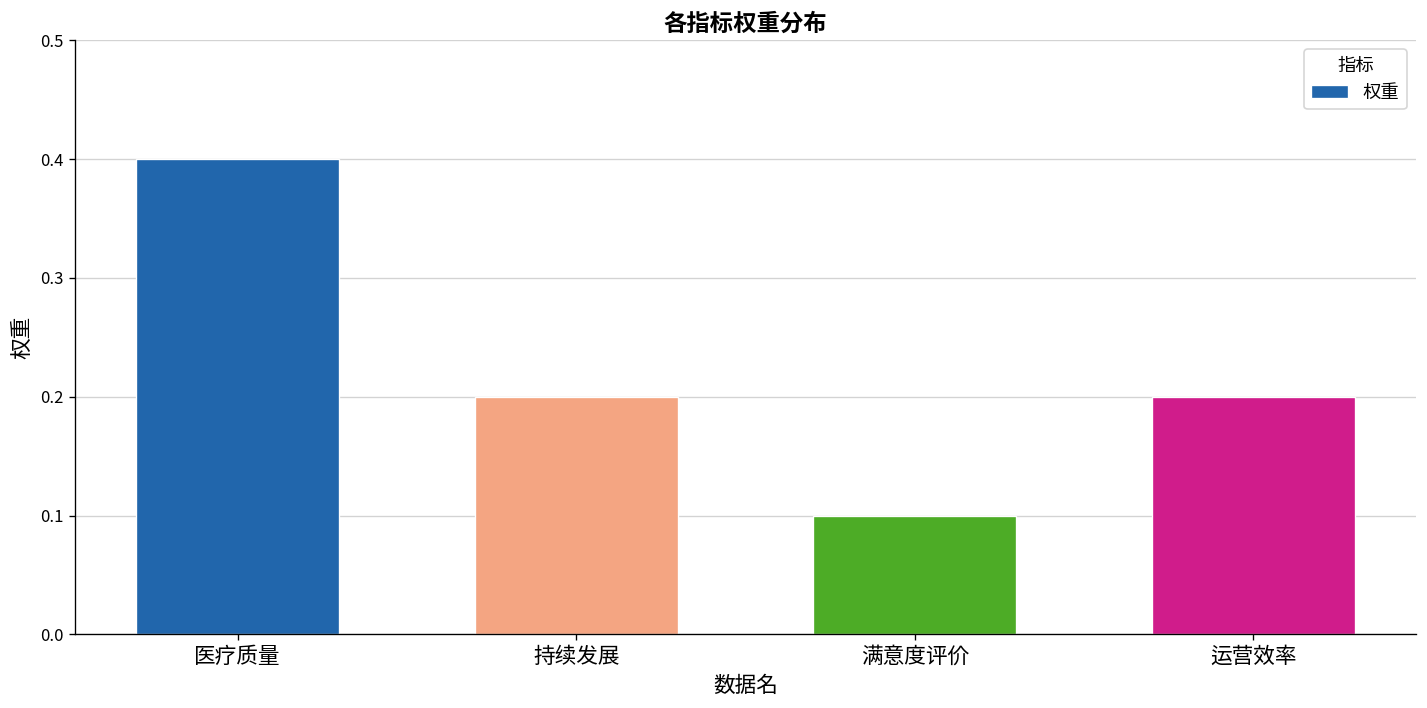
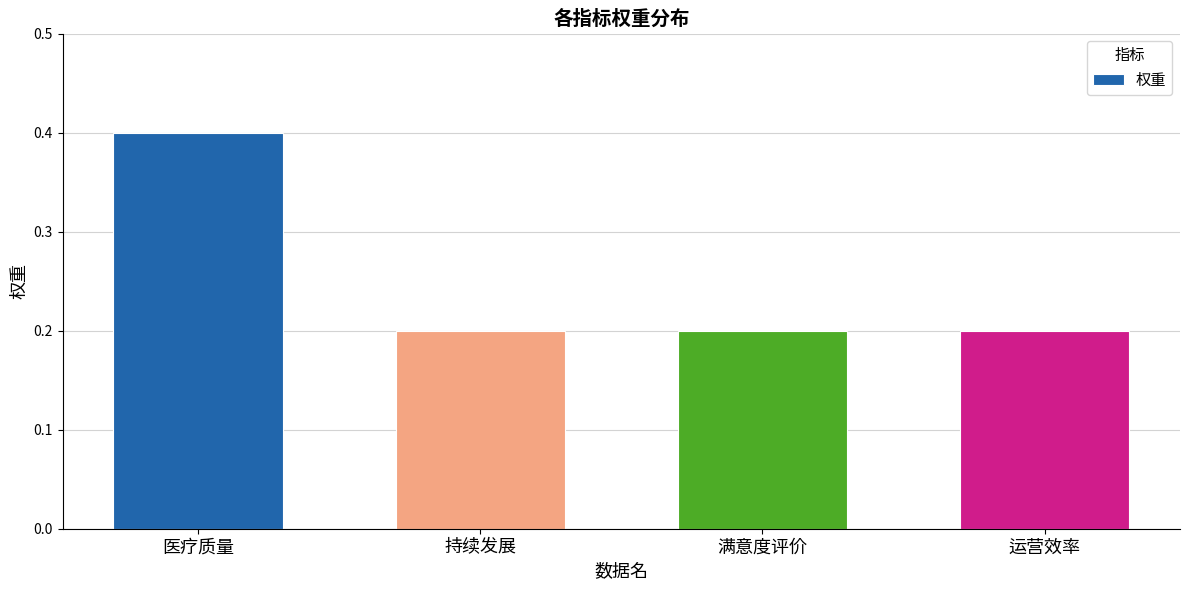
  {
    "医疗质量": 0.4,
    "持续发展": 0.2,
-   "满意度评价": 0.1,
+   "满意度评价": 0.2,
    "运营效率": 0.2
  }
